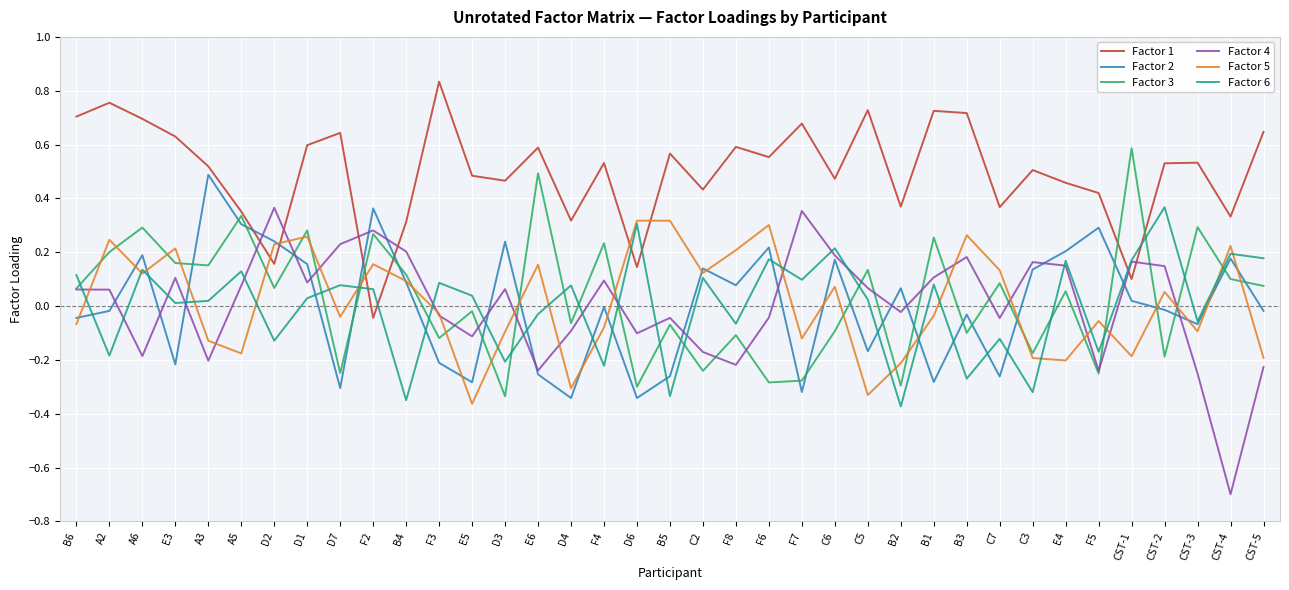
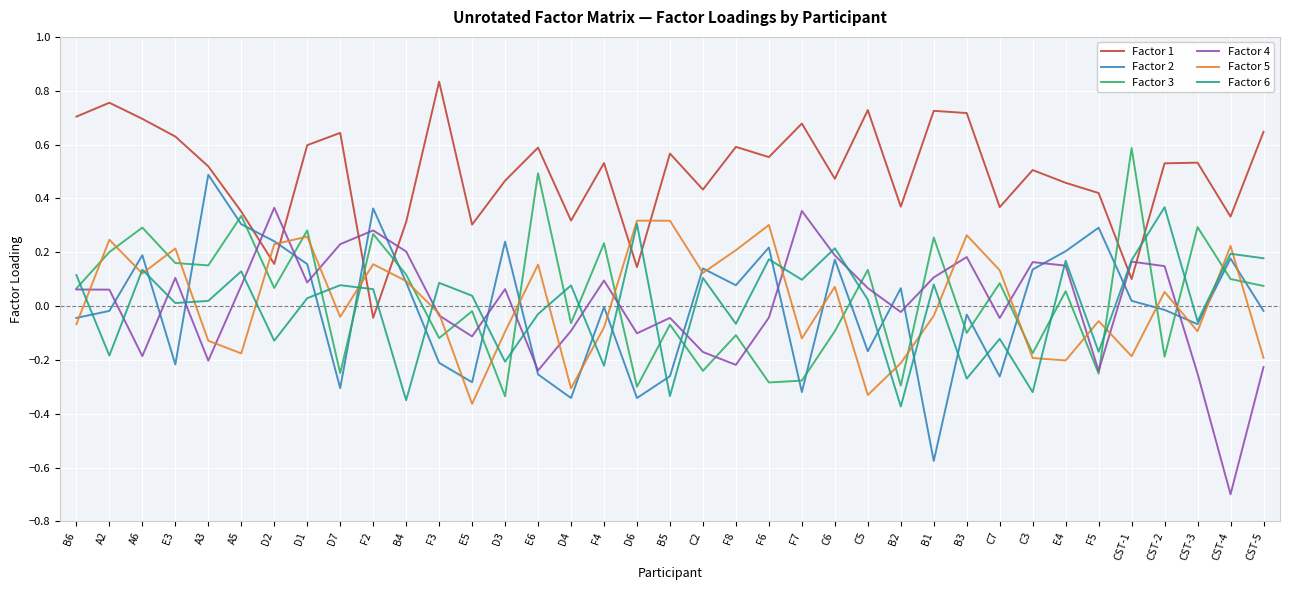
  {
    "Factor 1": {
      "B6": 0.70,
      "A2": 0.76,
      "A6": 0.70,
      "E3": 0.63,
      "A3": 0.52,
      "A5": 0.35,
      "D2": 0.16,
      "D1": 0.60,
      "D7": 0.64,
      "F2": -0.04,
      "B4": 0.31,
      "F3": 0.83,
-     "E5": 0.48,
+     "E5": 0.30,
      "D3": 0.47,
      "E6": 0.59,
      "D4": 0.32,
      "F4": 0.53,
      "D6": 0.14,
      "B5": 0.57,
      "C2": 0.43,
      "F8": 0.59,
      "F6": 0.55,
      "F7": 0.68,
      "C6": 0.47,
      "C5": 0.73,
      "B2": 0.37,
      "B1": 0.73,
      "B3": 0.72,
      "C7": 0.37,
      "C3": 0.51,
      "E4": 0.46,
      "F5": 0.42,
      "CST-1": 0.10,
      "CST-2": 0.53,
      "CST-3": 0.53,
      "CST-4": 0.33,
      "CST-5": 0.65
    },
    "Factor 2": {
      "B6": -0.04,
      "A2": -0.02,
      "A6": 0.19,
      "E3": -0.22,
      "A3": 0.49,
      "A5": 0.30,
      "D2": 0.24,
      "D1": 0.16,
      "D7": -0.30,
      "F2": 0.36,
      "F3": -0.21,
      "E5": -0.28,
      "D3": 0.24,
      "E6": -0.25,
      "D4": -0.34,
      "F4": 0.00,
      "D6": -0.34,
      "B5": -0.26,
      "C2": 0.14,
      "F8": 0.08,
      "F6": 0.22,
      "F7": -0.32,
      "C6": 0.17,
      "C5": -0.17,
      "B2": 0.07,
-     "B1": -0.28,
+     "B1": -0.58,
      "B3": -0.03,
      "C7": -0.26,
      "C3": 0.14,
      "E4": 0.20,
      "F5": 0.29,
      "CST-1": 0.02,
      "CST-2": -0.01,
      "CST-3": -0.07,
      "CST-4": 0.18,
      "CST-5": -0.02
    },
    "Factor 4": {
      "A2": 0.06,
      "A6": -0.19,
      "E3": 0.10,
      "A3": -0.20,
      "A5": 0.08,
      "D2": 0.37,
      "D1": 0.09,
      "D7": 0.23,
      "F2": 0.28,
      "B4": 0.20,
      "E5": -0.11,
      "D3": 0.06,
      "E6": -0.24,
      "D4": -0.09,
      "F4": 0.09,
      "D6": -0.10,
      "B5": -0.04,
      "C2": -0.17,
      "F8": -0.22,
      "F6": -0.04,
      "F7": 0.35,
      "C6": 0.19,
      "C5": 0.07,
      "B2": -0.02,
      "B1": 0.11,
      "B3": 0.18,
      "C7": -0.04,
      "C3": 0.16,
      "E4": 0.15,
      "F5": -0.24,
      "CST-2": 0.15,
      "CST-3": -0.25,
      "CST-4": -0.70,
      "CST-5": -0.23
    },
    "Factor 5": {
      "B6": -0.07,
      "A2": 0.25,
      "A6": 0.12,
      "E3": 0.21,
      "A3": -0.13,
      "A5": -0.18,
      "D2": 0.23,
      "D1": 0.26,
      "D7": -0.04,
      "F2": 0.16,
      "E5": -0.36,
      "D3": -0.10,
      "E6": 0.15,
      "D4": -0.31,
      "F4": -0.08,
      "D6": 0.32,
      "B5": 0.32,
      "C2": 0.12,
      "F8": 0.21,
      "F6": 0.30,
      "F7": -0.12,
      "C6": 0.07,
      "C5": -0.33,
      "B2": -0.21,
      "B1": -0.04,
      "B3": 0.26,
      "C7": 0.13,
      "C3": -0.19,
      "E4": -0.20,
      "F5": -0.06,
      "CST-1": -0.19,
      "CST-2": 0.05,
      "CST-3": -0.09,
      "CST-4": 0.22,
      "CST-5": -0.19
    }
  }
